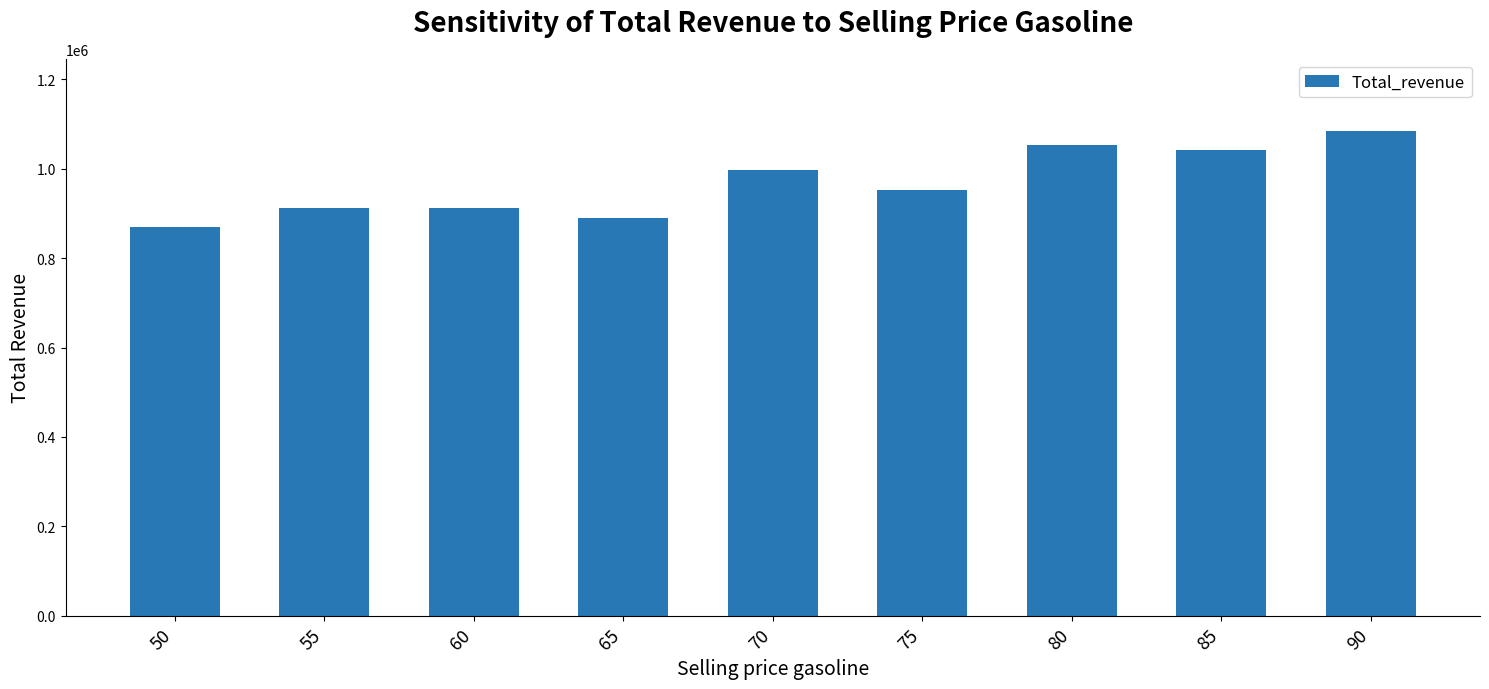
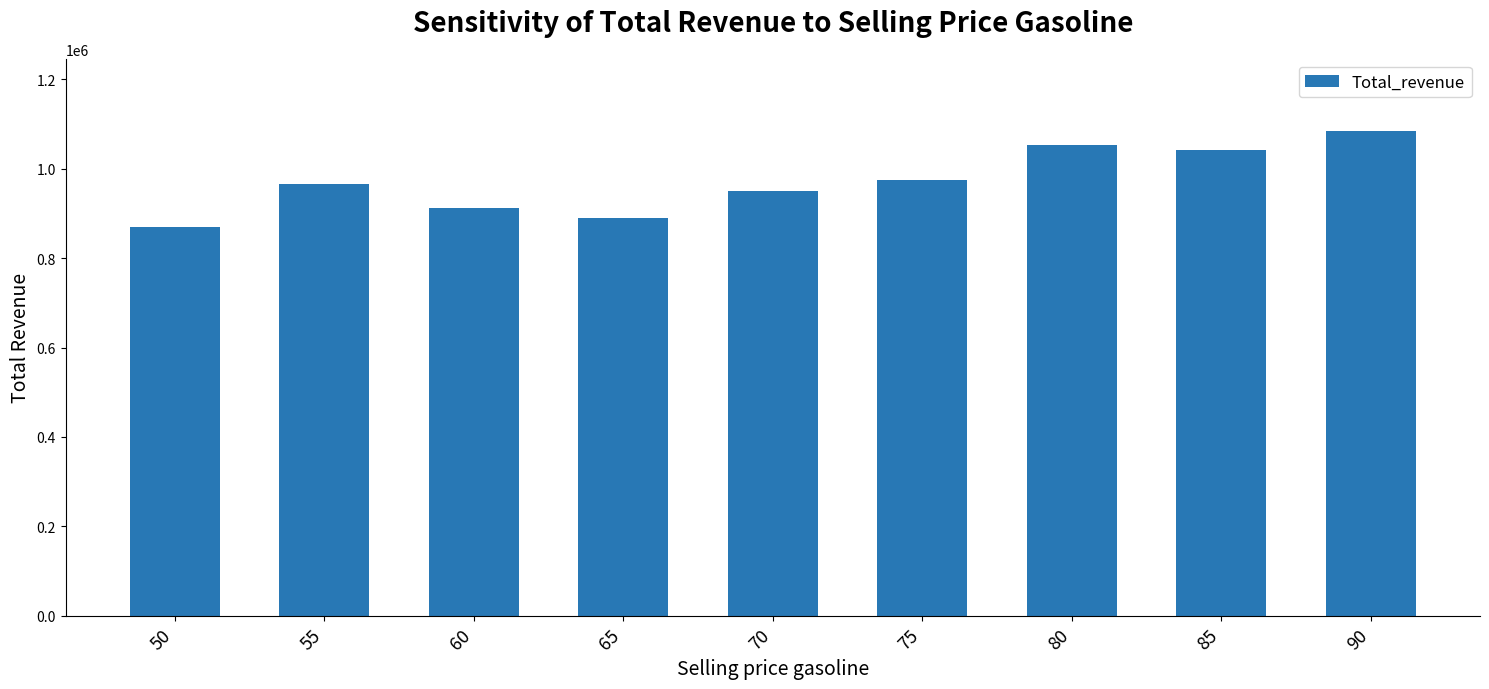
  {
    "50": 870000,
-   "55": 910000,
+   "55": 970000,
    "60": 910000,
    "65": 890000,
-   "70": 1000000,
-   "75": 950000,
+   "70": 950000,
+   "75": 980000,
    "80": 1050000,
    "85": 1040000,
    "90": 1080000
  }
